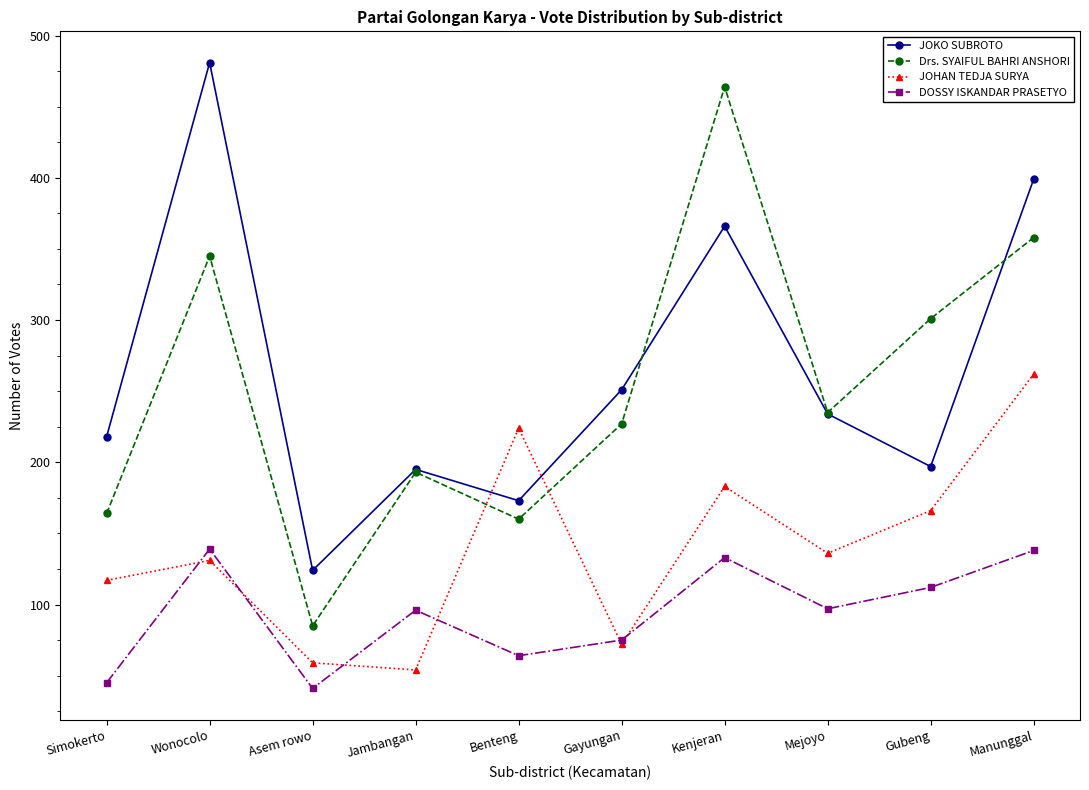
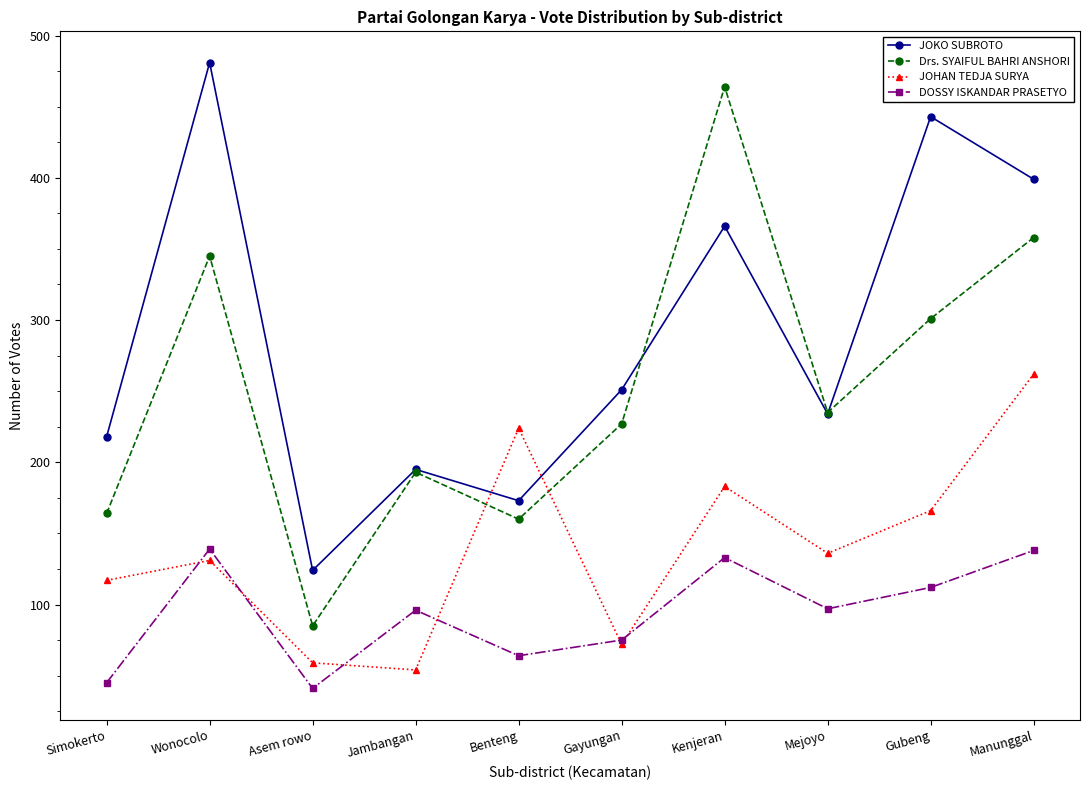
  {
    "JOKO SUBROTO": {
      "Simokerto": 218,
      "Wonocolo": 481,
      "Asem rowo": 124,
      "Jambangan": 195,
      "Benteng": 173,
      "Gayungan": 251,
      "Kenjeran": 366,
-     "Gubeng": 197,
+     "Gubeng": 443,
      "Manunggal": 399
    },
    "Drs. SYAIFUL BAHRI ANSHORI": {
      "Simokerto": 164,
      "Wonocolo": 345,
      "Asem rowo": 85,
      "Jambangan": 193,
      "Benteng": 160,
      "Gayungan": 227,
      "Kenjeran": 464,
      "Gubeng": 301,
      "Manunggal": 358
    },
    "JOHAN TEDJA SURYA": {
      "Simokerto": 117,
      "Wonocolo": 131,
      "Asem rowo": 59,
      "Jambangan": 54,
      "Benteng": 224,
      "Gayungan": 72,
      "Kenjeran": 183,
      "Mejoyo": 136,
      "Gubeng": 166,
      "Manunggal": 262
    },
    "DOSSY ISKANDAR PRASETYO": {
      "Simokerto": 45,
      "Wonocolo": 139,
      "Asem rowo": 41,
      "Jambangan": 96,
      "Benteng": 64,
      "Gayungan": 75,
      "Kenjeran": 133,
      "Mejoyo": 97,
      "Gubeng": 112,
      "Manunggal": 138
    }
  }
